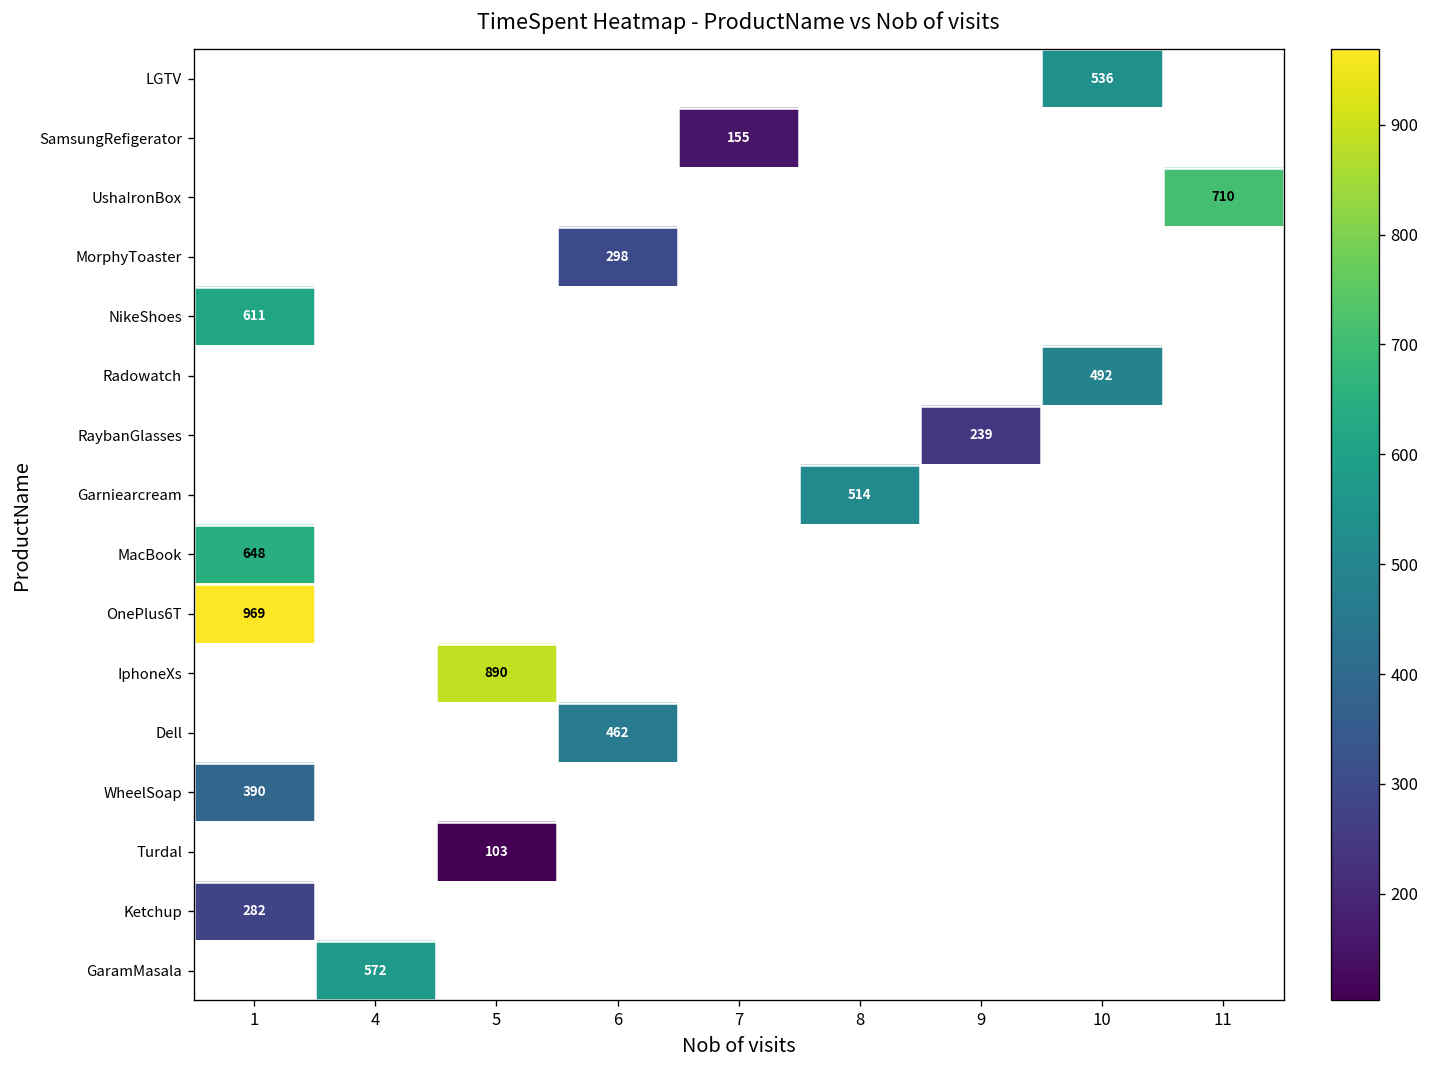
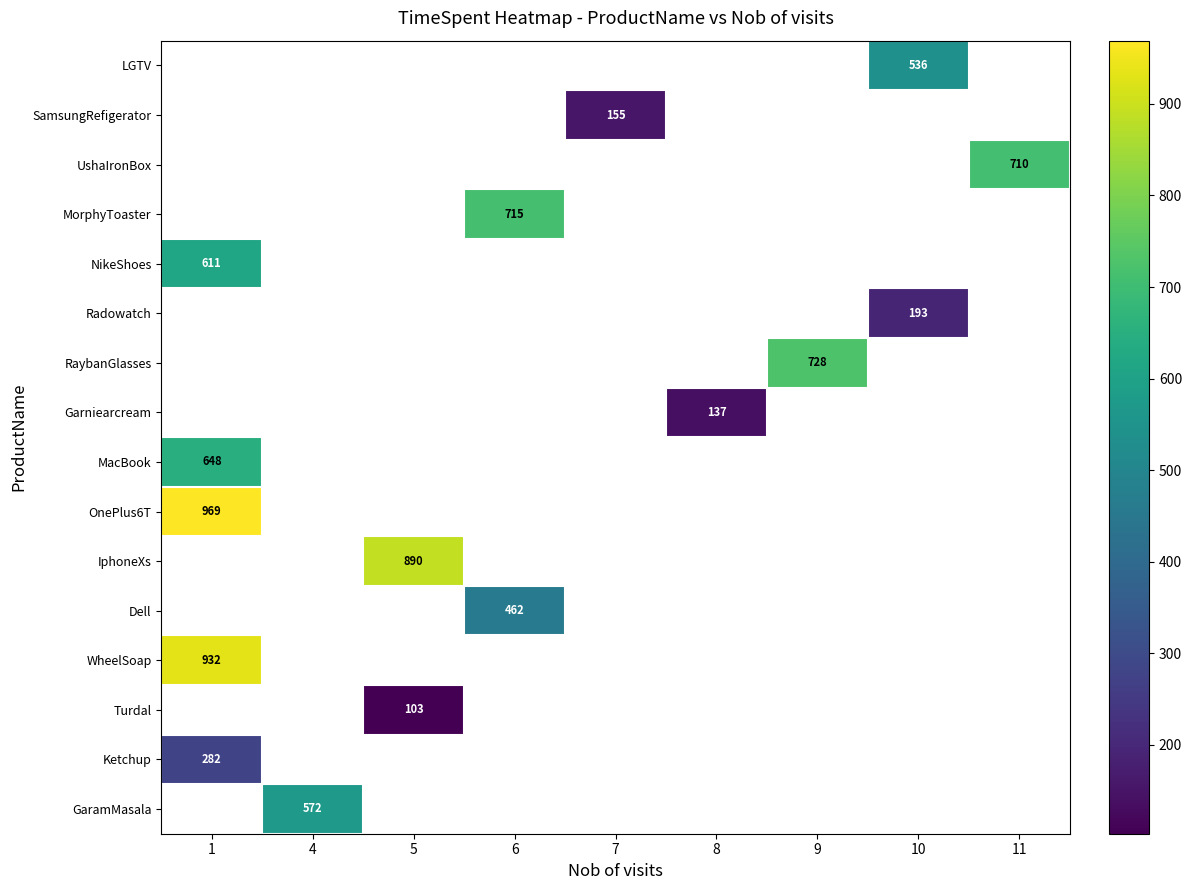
  {
    "LGTV": {
      "10": 536
    },
    "SamsungRefigerator": {
      "7": 155
    },
    "UshaIronBox": {
      "11": 710
    },
    "MorphyToaster": {
-     "6": 298
+     "6": 715
    },
    "NikeShoes": {
      "1": 611
    },
    "Radowatch": {
-     "10": 492
+     "10": 193
    },
    "RaybanGlasses": {
-     "9": 239
+     "9": 728
    },
    "Garniearcream": {
-     "8": 514
+     "8": 137
    },
    "MacBook": {
      "1": 648
    },
    "OnePlus6T": {
      "1": 969
    },
    "IphoneXs": {
      "5": 890
    },
    "Dell": {
      "6": 462
    },
    "WheelSoap": {
-     "1": 390
+     "1": 932
    },
    "Turdal": {
      "5": 103
    },
    "Ketchup": {
      "1": 282
    },
    "GaramMasala": {
      "4": 572
    }
  }
